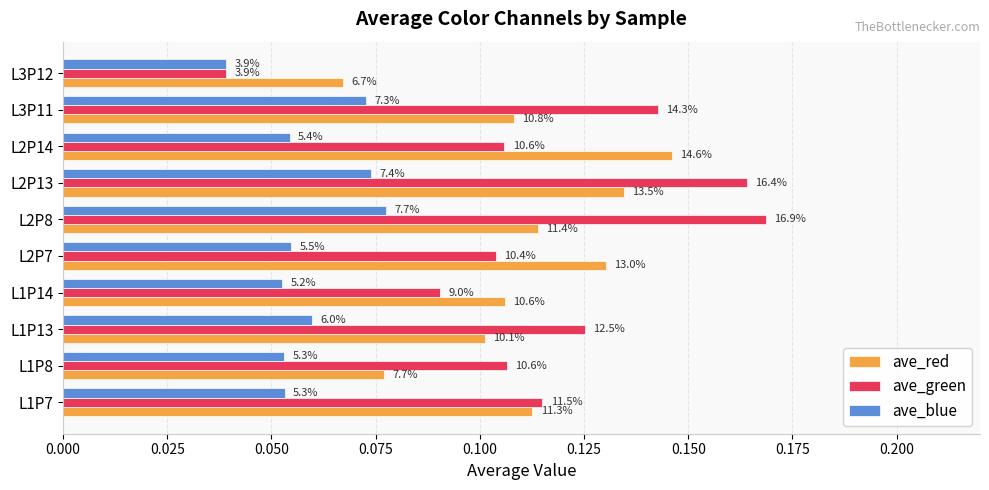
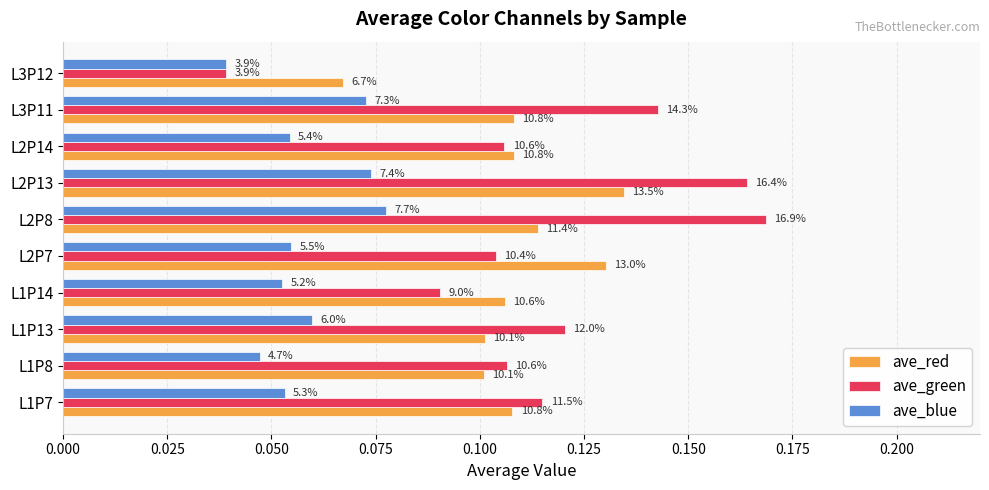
  {
    "ave_red": {
      "L3P12": "6.7%",
      "L3P11": "10.8%",
-     "L2P14": "14.6%",
+     "L2P14": "10.8%",
      "L2P13": "13.5%",
      "L2P8": "11.4%",
      "L2P7": "13.0%",
      "L1P14": "10.6%",
      "L1P13": "10.1%",
-     "L1P8": "7.7%",
-     "L1P7": "11.3%"
+     "L1P8": "10.1%",
+     "L1P7": "10.8%"
    },
    "ave_green": {
      "L3P12": "3.9%",
      "L3P11": "14.3%",
      "L2P14": "10.6%",
      "L2P13": "16.4%",
      "L2P8": "16.9%",
      "L2P7": "10.4%",
      "L1P14": "9.0%",
-     "L1P13": "12.5%",
+     "L1P13": "12.0%",
      "L1P8": "10.6%",
      "L1P7": "11.5%"
    },
    "ave_blue": {
      "L3P12": "3.9%",
      "L3P11": "7.3%",
      "L2P14": "5.4%",
      "L2P13": "7.4%",
      "L2P8": "7.7%",
      "L2P7": "5.5%",
      "L1P14": "5.2%",
      "L1P13": "6.0%",
-     "L1P8": "5.3%",
+     "L1P8": "4.7%",
      "L1P7": "5.3%"
    }
  }
